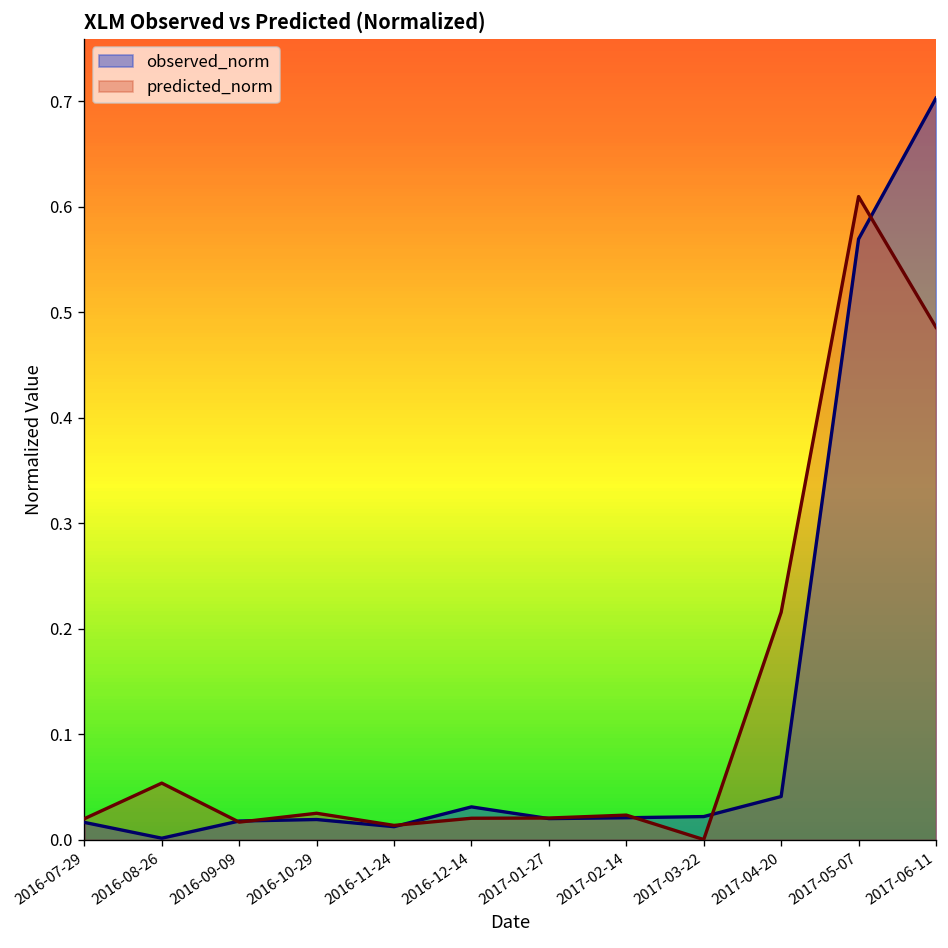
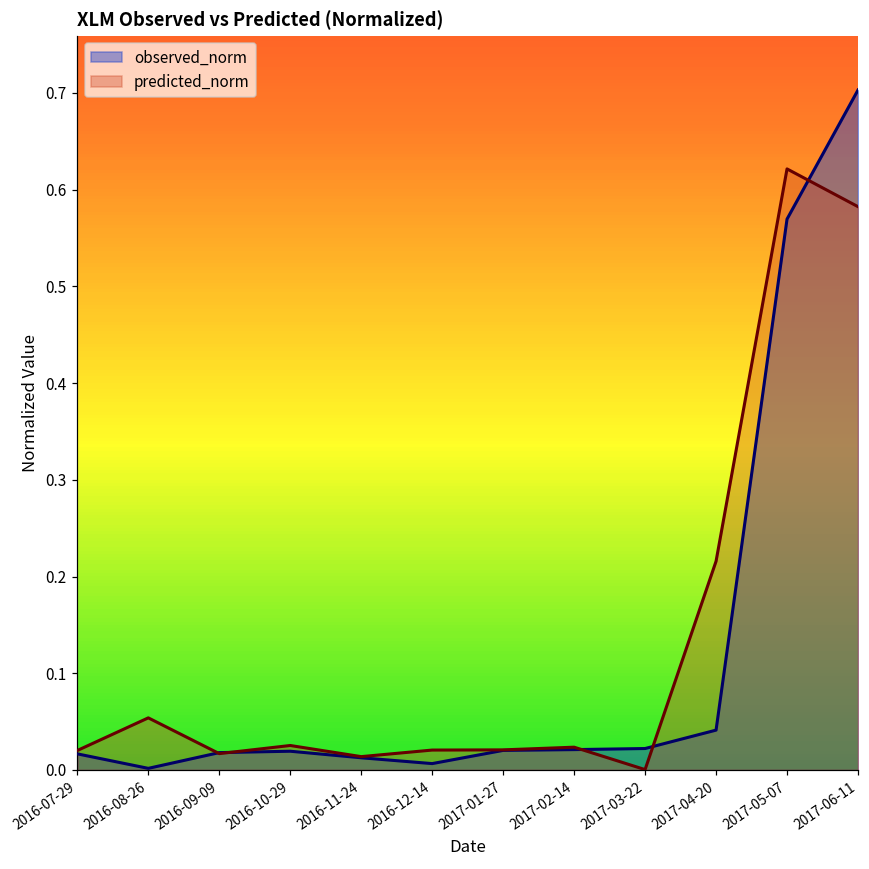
  {
    "observed_norm": {
      "2016-07-29": 0.02,
      "2016-08-26": 0.00,
      "2016-10-29": 0.02,
-     "2016-12-14": 0.03,
+     "2016-12-14": 0.01,
      "2017-03-22": 0.02,
      "2017-04-20": 0.04,
      "2017-05-07": 0.57,
      "2017-06-11": 0.70
    },
    "predicted_norm": {
      "2016-07-29": 0.02,
      "2016-08-26": 0.05,
      "2016-10-29": 0.03,
      "2016-12-14": 0.02,
      "2017-03-22": 0.00,
      "2017-04-20": 0.22,
-     "2017-05-07": 0.61,
-     "2017-06-11": 0.49
+     "2017-05-07": 0.62,
+     "2017-06-11": 0.58
    }
  }
